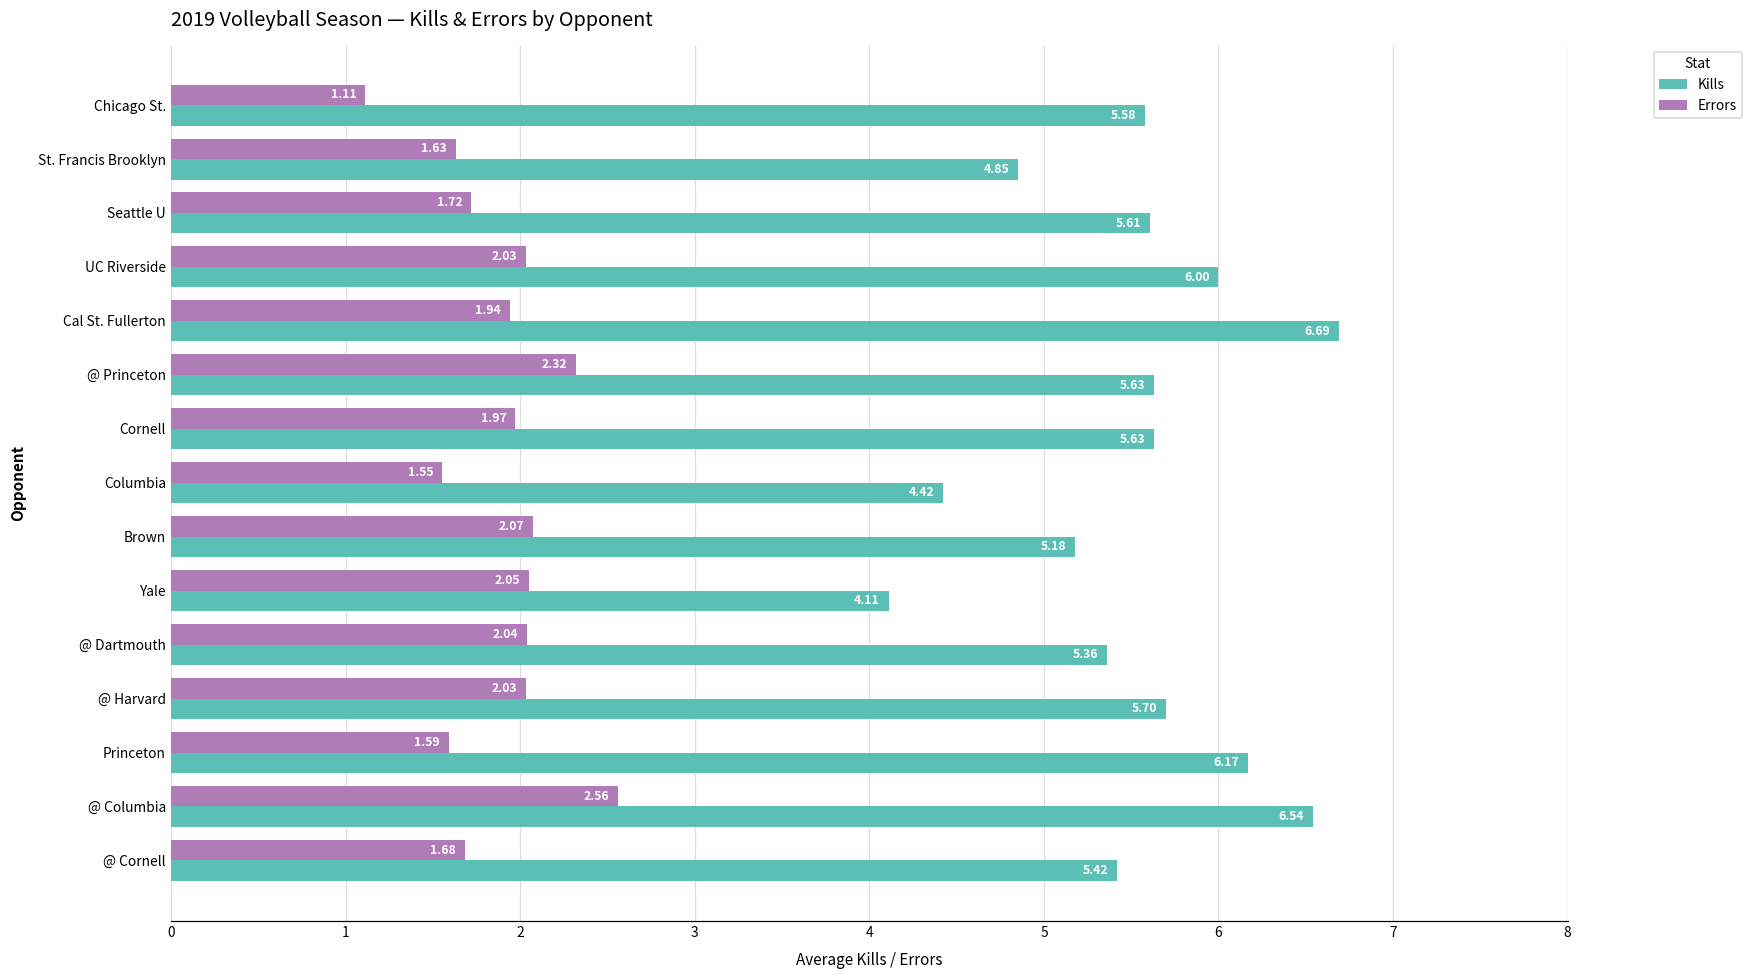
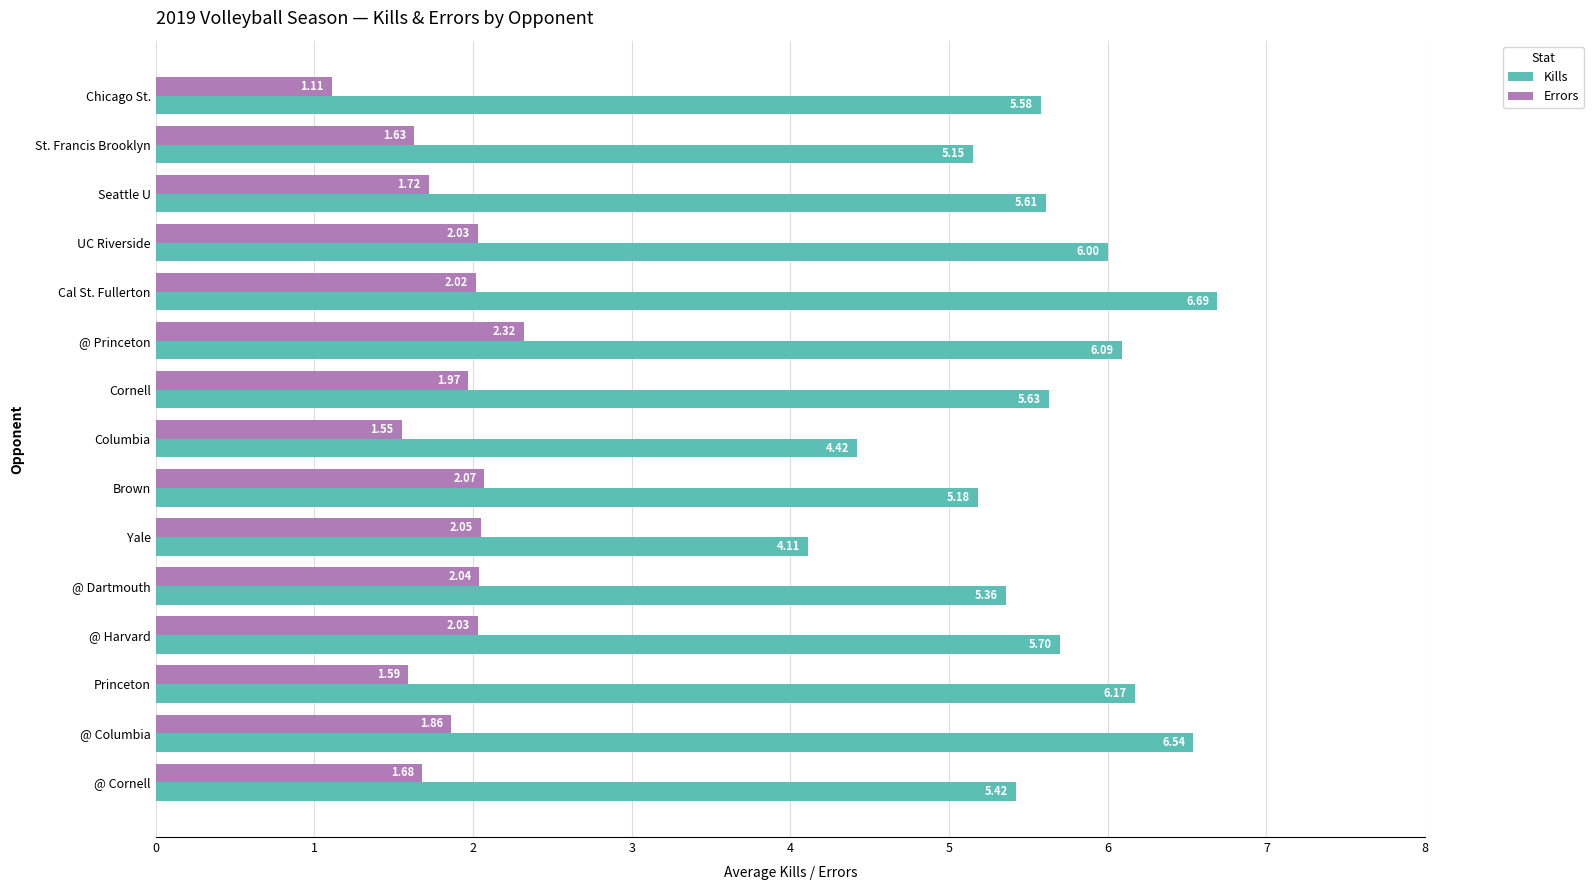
  {
    "Kills": {
      "Chicago St.": 5.58,
-     "St. Francis Brooklyn": 4.85,
+     "St. Francis Brooklyn": 5.15,
      "Seattle U": 5.61,
      "UC Riverside": 6.00,
      "Cal St. Fullerton": 6.69,
-     "@ Princeton": 5.63,
+     "@ Princeton": 6.09,
      "Cornell": 5.63,
      "Columbia": 4.42,
      "Brown": 5.18,
      "Yale": 4.11,
      "@ Dartmouth": 5.36,
      "@ Harvard": 5.70,
      "Princeton": 6.17,
      "@ Columbia": 6.54,
      "@ Cornell": 5.42
    },
    "Errors": {
      "Chicago St.": 1.11,
      "St. Francis Brooklyn": 1.63,
      "Seattle U": 1.72,
      "UC Riverside": 2.03,
-     "Cal St. Fullerton": 1.94,
+     "Cal St. Fullerton": 2.02,
      "@ Princeton": 2.32,
      "Cornell": 1.97,
      "Columbia": 1.55,
      "Brown": 2.07,
      "Yale": 2.05,
      "@ Dartmouth": 2.04,
      "@ Harvard": 2.03,
      "Princeton": 1.59,
-     "@ Columbia": 2.56,
+     "@ Columbia": 1.86,
      "@ Cornell": 1.68
    }
  }
